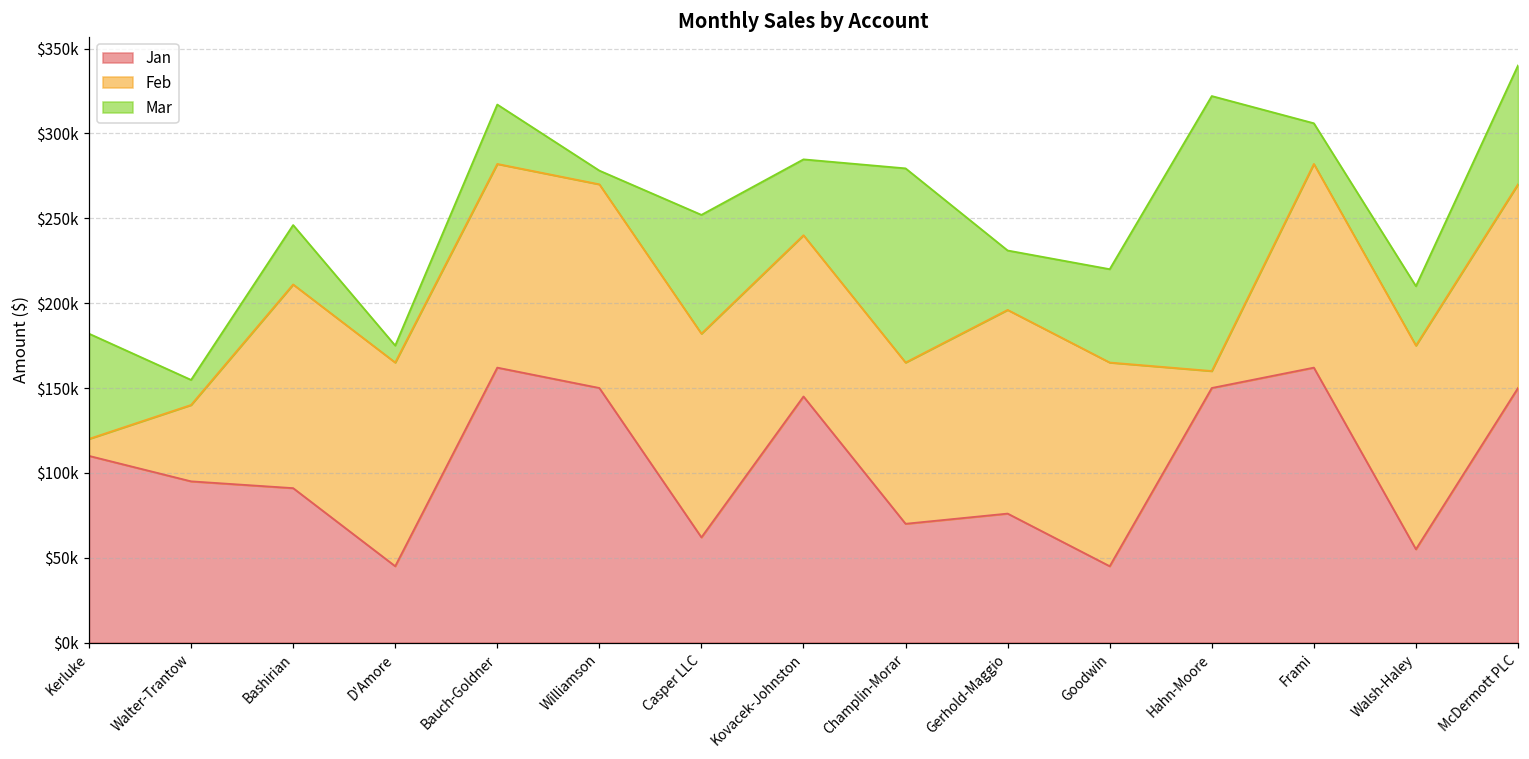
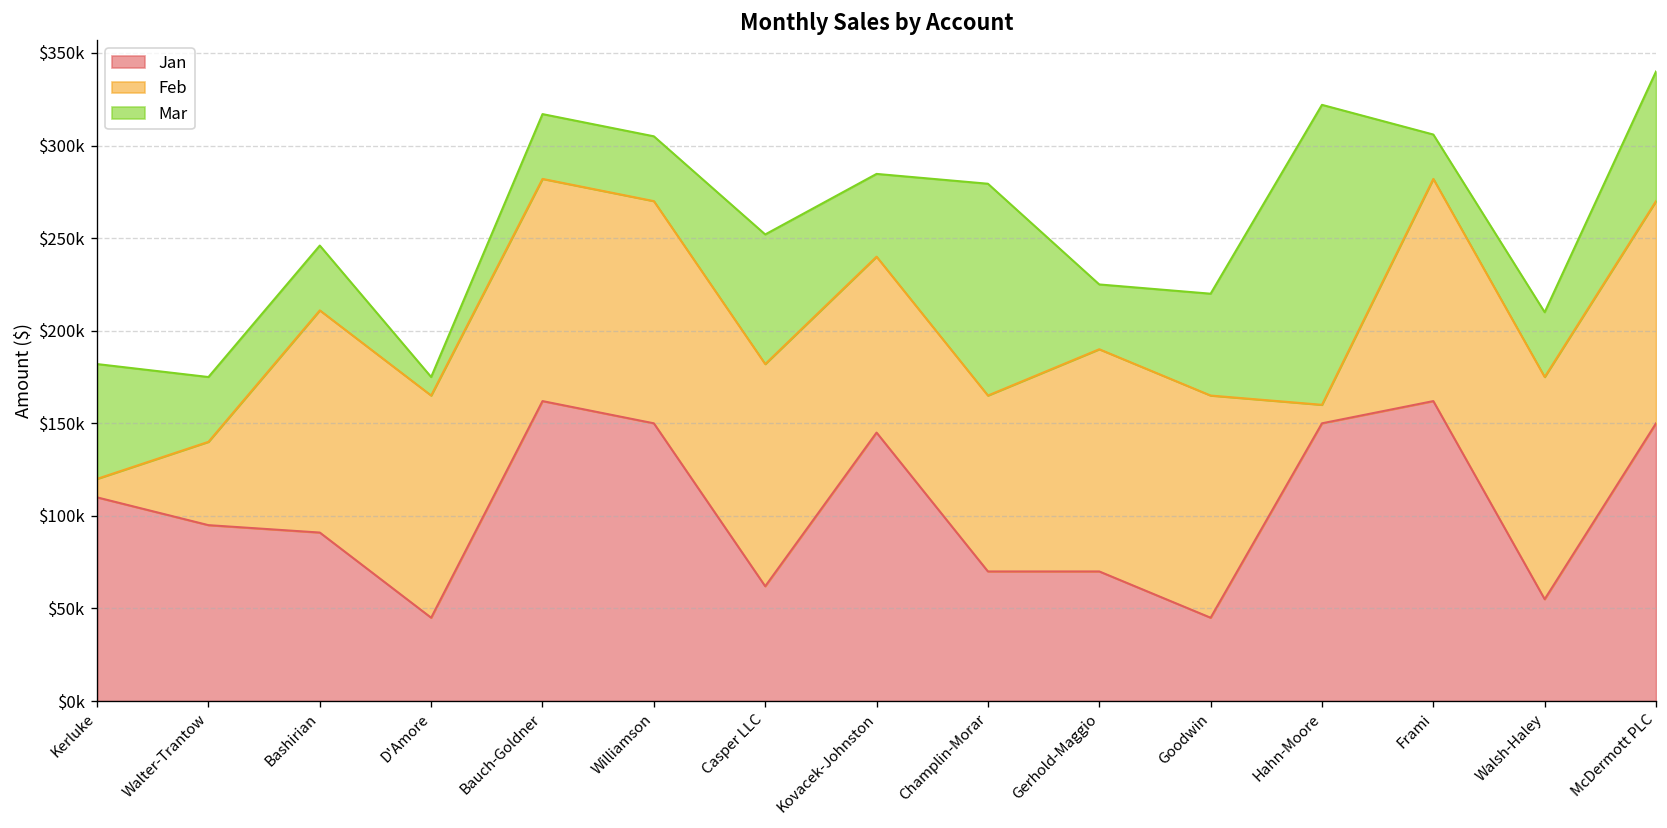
  {
    "Jan": {
      "Kerluke": "$110000",
      "Walter-Trantow": "$95000",
      "Bashirian": "$91000",
      "D'Amore": "$45000",
      "Bauch-Goldner": "$162000",
      "Williamson": "$150000",
      "Casper LLC": "$62000",
      "Kovacek-Johnston": "$145000",
      "Champlin-Morar": "$70000",
-     "Gerhold-Maggio": "$76000",
+     "Gerhold-Maggio": "$70000",
      "Goodwin": "$45000",
      "Hahn-Moore": "$150000",
      "Frami": "$162000",
      "Walsh-Haley": "$55000",
      "McDermott PLC": "$150000"
    },
    "Feb": {
      "Kerluke": "$10000",
      "Walter-Trantow": "$45000",
      "Bashirian": "$120000",
      "D'Amore": "$120000",
      "Bauch-Goldner": "$120000",
      "Williamson": "$120000",
      "Casper LLC": "$120000",
      "Kovacek-Johnston": "$95000",
      "Champlin-Morar": "$95000",
      "Gerhold-Maggio": "$120000",
      "Goodwin": "$120000",
      "Hahn-Moore": "$10000",
      "Frami": "$120000",
      "Walsh-Haley": "$120000",
      "McDermott PLC": "$120000"
    },
    "Mar": {
      "Kerluke": "$62000",
-     "Walter-Trantow": "$15000",
+     "Walter-Trantow": "$35000",
      "Bashirian": "$35000",
      "D'Amore": "$10000",
      "Bauch-Goldner": "$35000",
-     "Williamson": "$8000",
+     "Williamson": "$35000",
      "Casper LLC": "$70000",
      "Kovacek-Johnston": "$45000",
      "Champlin-Morar": "$114000",
      "Gerhold-Maggio": "$35000",
      "Goodwin": "$55000",
      "Hahn-Moore": "$162000",
      "Frami": "$24000",
      "Walsh-Haley": "$35000",
      "McDermott PLC": "$70000"
    }
  }
